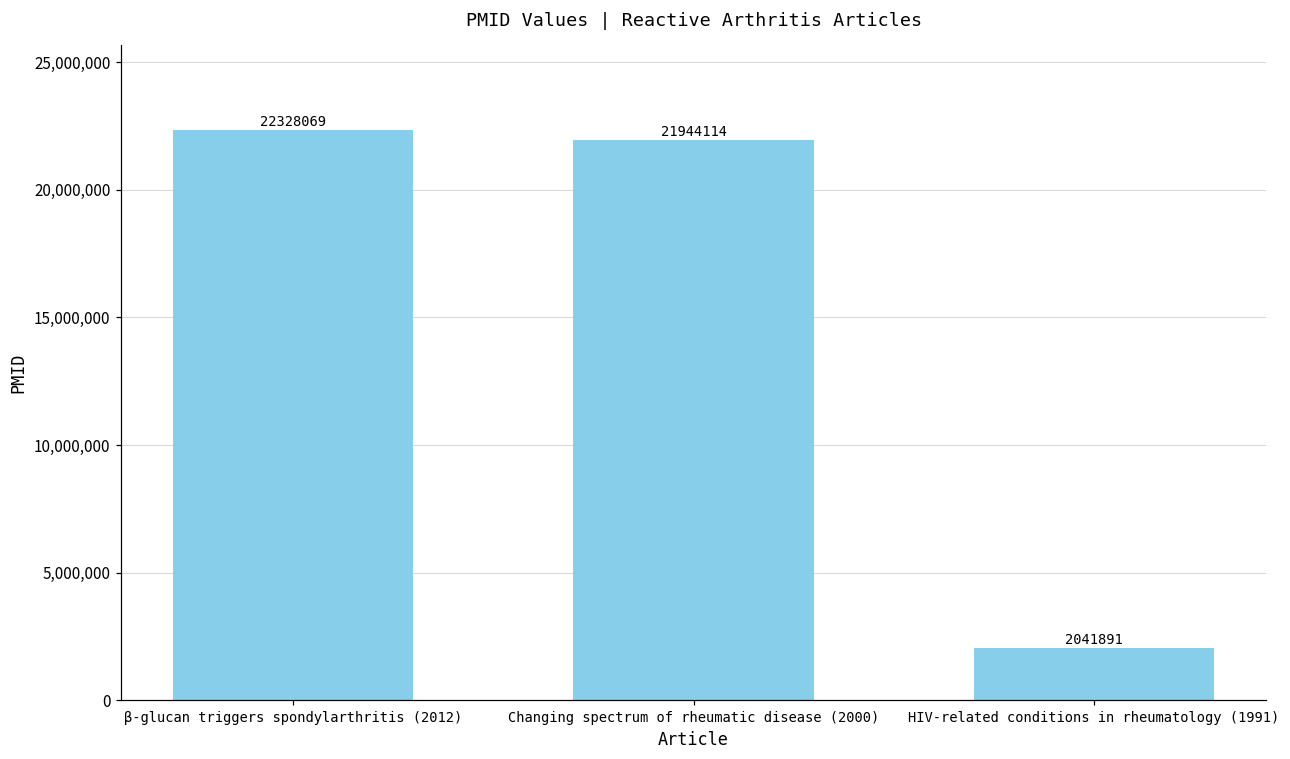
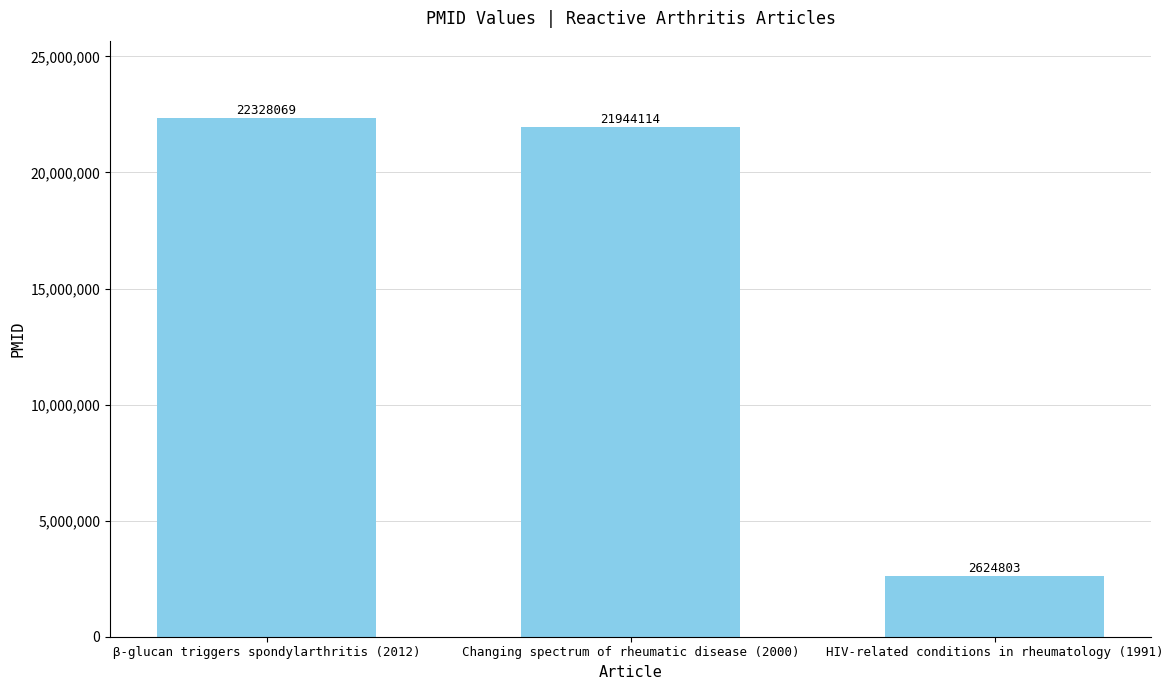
  {
    "β-glucan triggers spondylarthritis (2012)": 22328069,
    "Changing spectrum of rheumatic disease (2000)": 21944114,
-   "HIV-related conditions in rheumatology (1991)": 2041891
+   "HIV-related conditions in rheumatology (1991)": 2624803
  }
